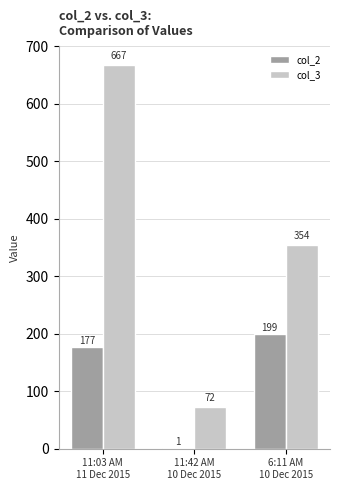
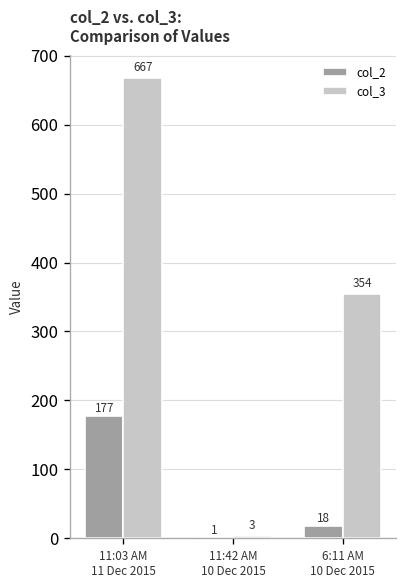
  {
    "col_2": {
      "11:03 AM 11 Dec 2015": 177,
      "11:42 AM 10 Dec 2015": 1,
-     "6:11 AM 10 Dec 2015": 199
+     "6:11 AM 10 Dec 2015": 18
    },
    "col_3": {
      "11:03 AM 11 Dec 2015": 667,
-     "11:42 AM 10 Dec 2015": 72,
+     "11:42 AM 10 Dec 2015": 3,
      "6:11 AM 10 Dec 2015": 354
    }
  }
